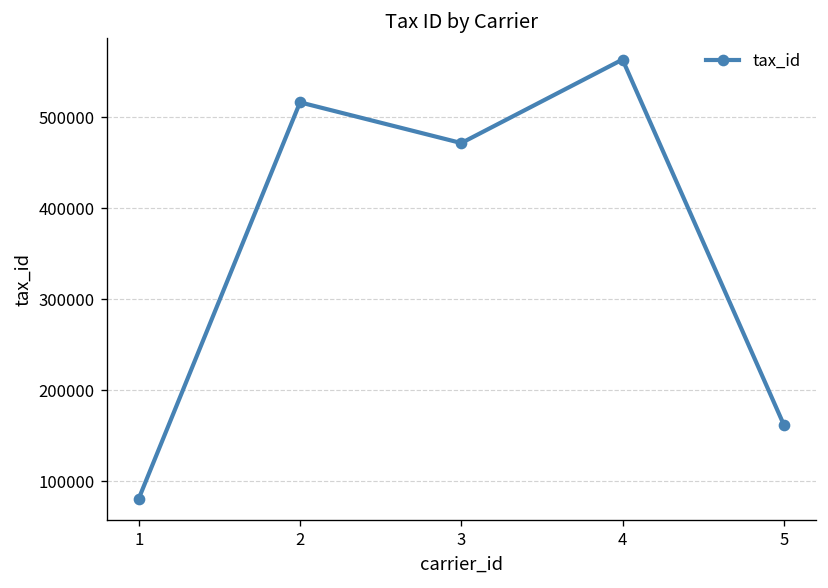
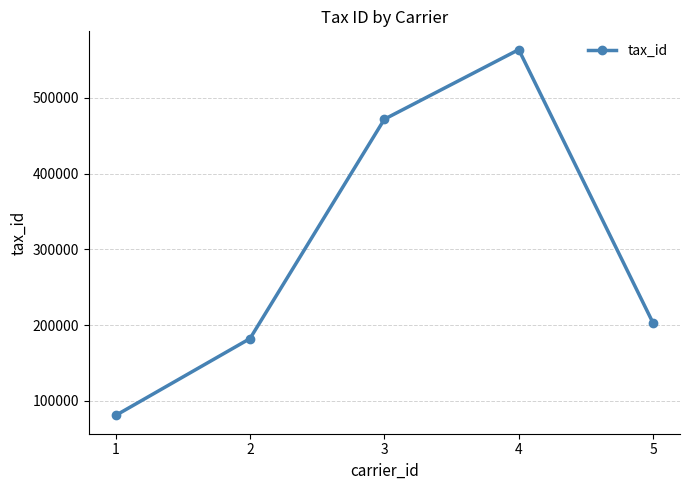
  {
    "1": 80000,
-   "2": 520000,
+   "2": 180000,
    "3": 470000,
    "4": 560000,
-   "5": 160000
+   "5": 200000
  }
